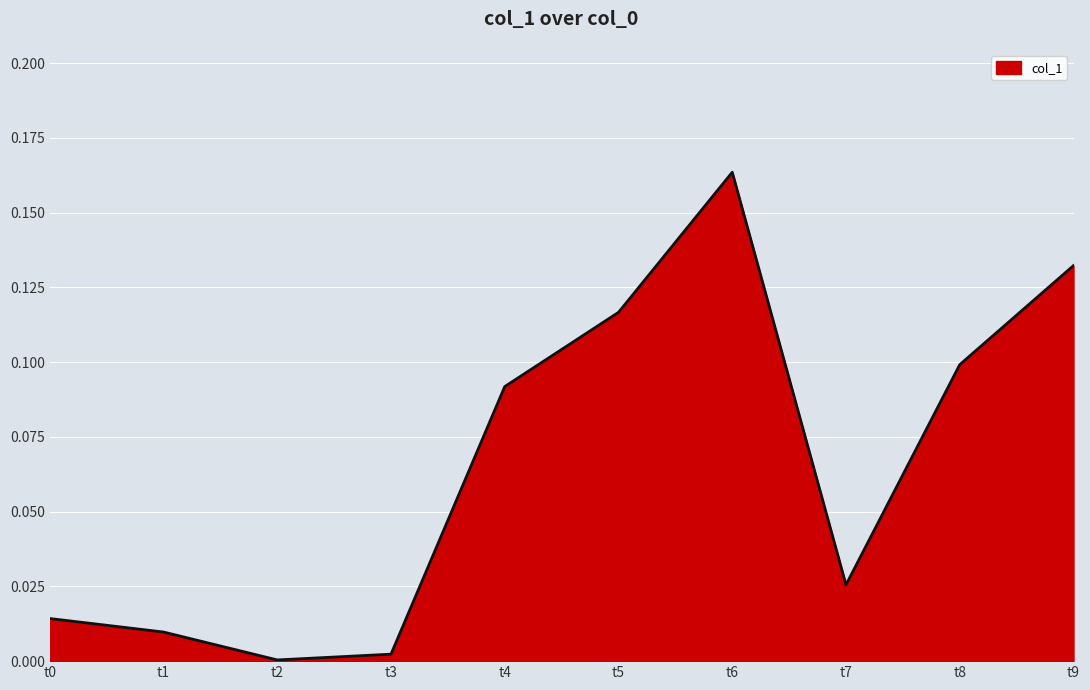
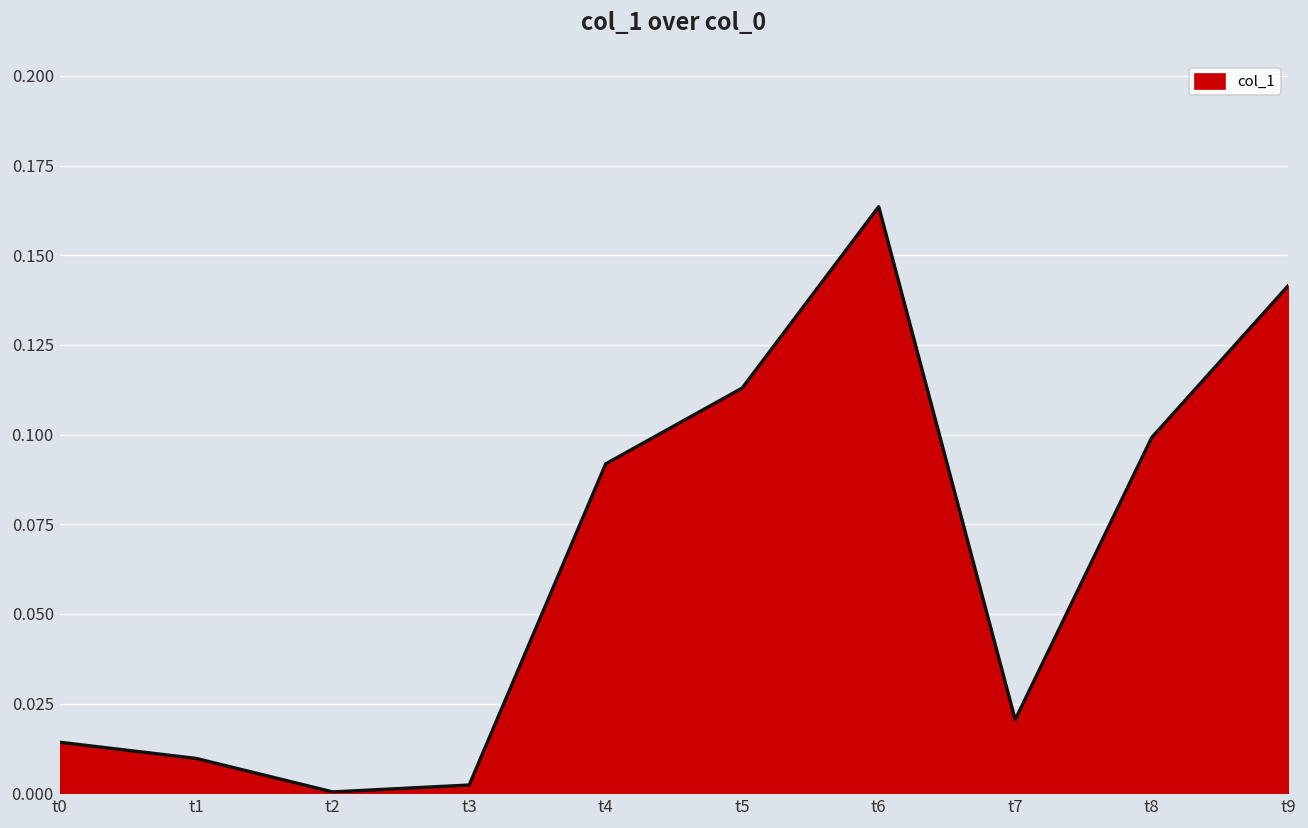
  {
    "t0": 0.014,
    "t1": 0.010,
    "t2": 0.000,
    "t3": 0.002,
    "t4": 0.092,
-   "t5": 0.117,
+   "t5": 0.113,
    "t6": 0.164,
-   "t7": 0.026,
+   "t7": 0.021,
    "t8": 0.099,
-   "t9": 0.132
+   "t9": 0.142
  }
